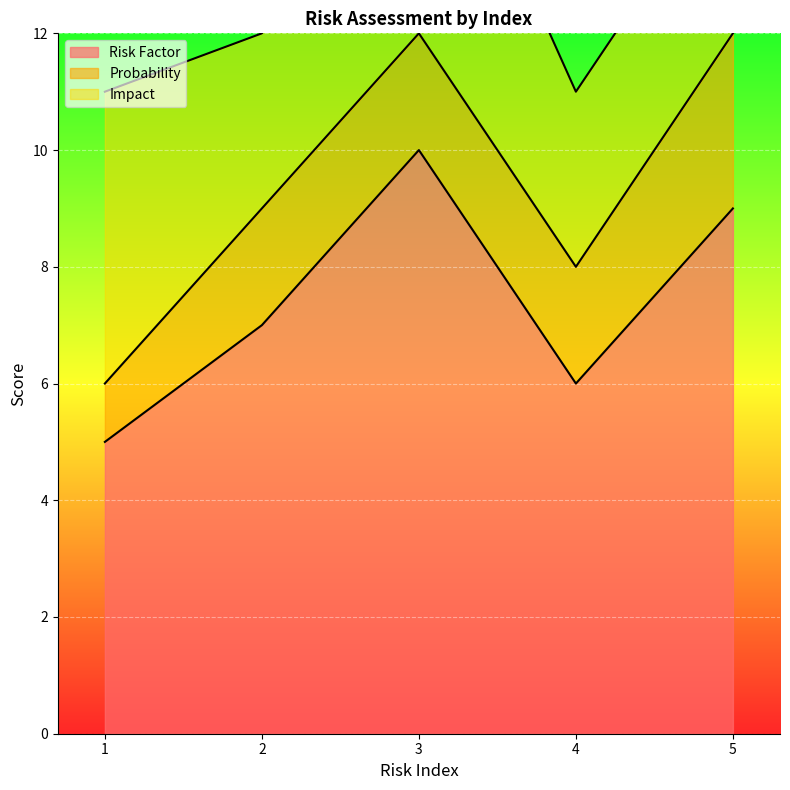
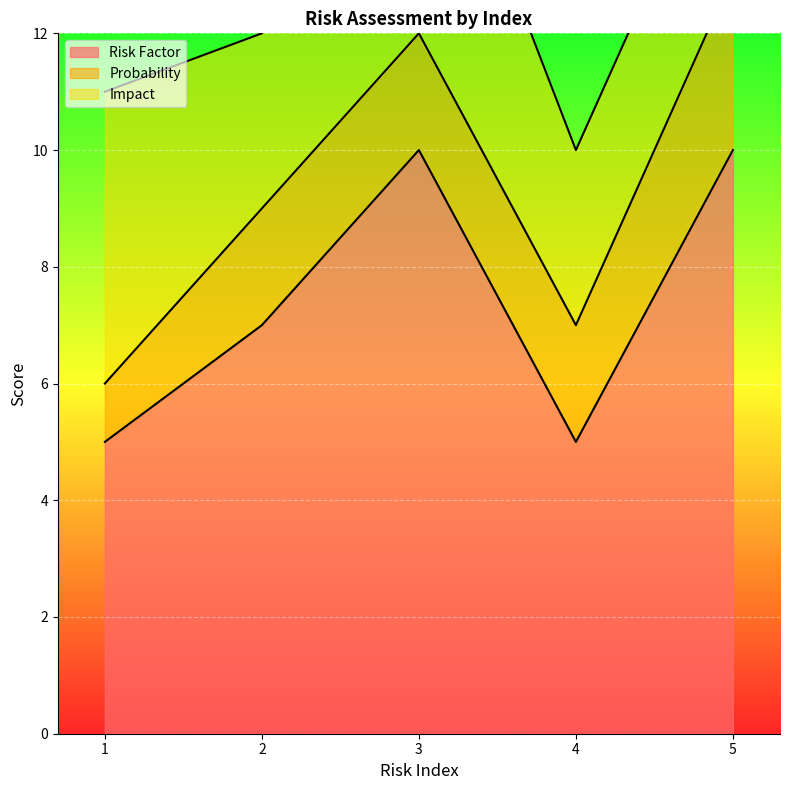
  {
    "Risk Factor": {
      "1": 5,
      "2": 7,
      "3": 10,
-     "4": 6,
-     "5": 9
+     "4": 5,
+     "5": 10
    }
  }
